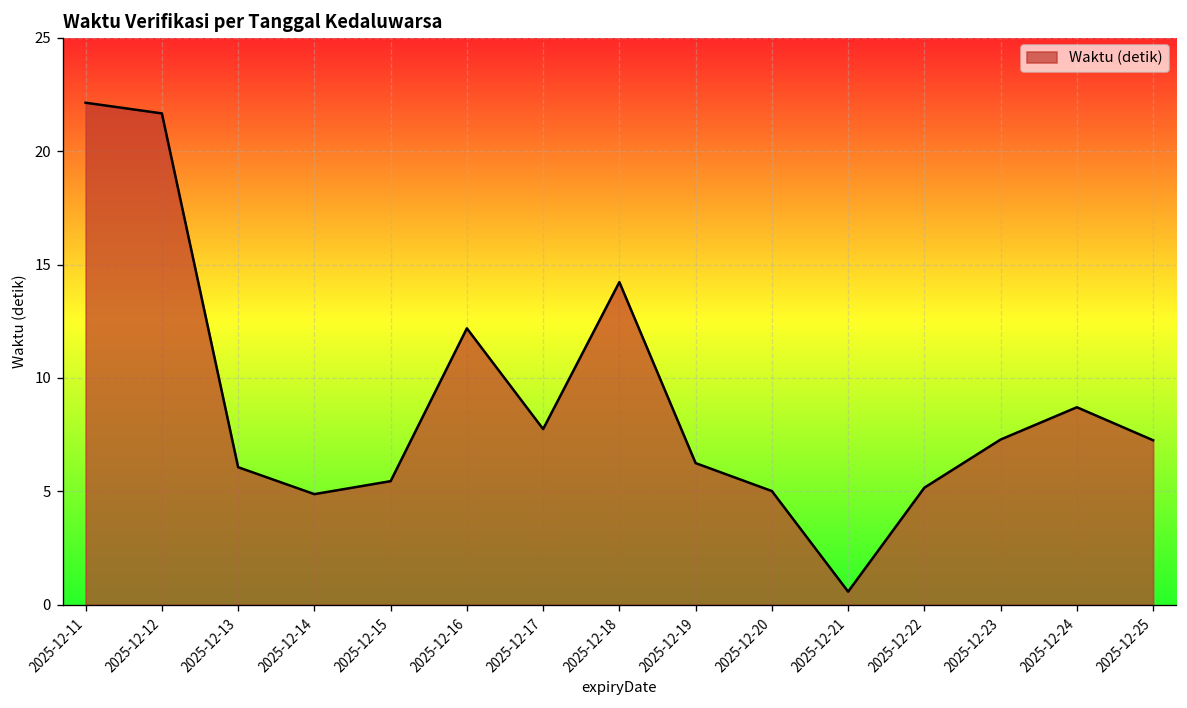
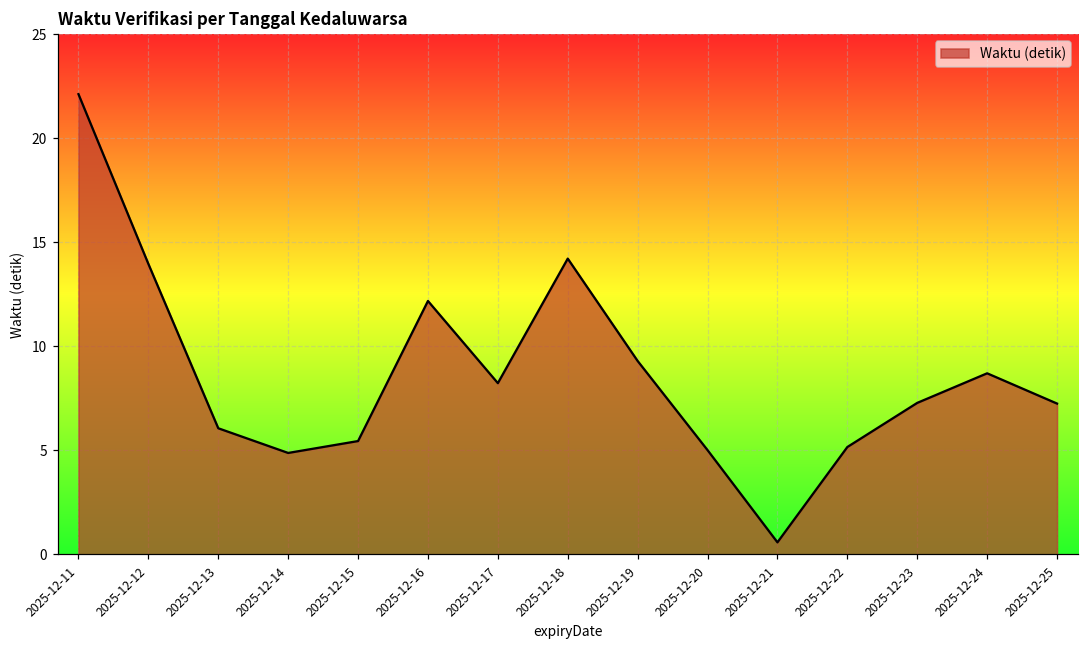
  {
    "2025-12-11": 22.1,
-   "2025-12-12": 21.7,
+   "2025-12-12": 14.0,
    "2025-12-13": 6.1,
    "2025-12-14": 4.9,
    "2025-12-15": 5.5,
    "2025-12-16": 12.2,
-   "2025-12-17": 7.7,
+   "2025-12-17": 8.2,
    "2025-12-18": 14.2,
-   "2025-12-19": 6.2,
+   "2025-12-19": 9.3,
    "2025-12-20": 5.0,
    "2025-12-21": 0.6,
    "2025-12-22": 5.2,
    "2025-12-23": 7.3,
    "2025-12-24": 8.7,
    "2025-12-25": 7.3
  }
